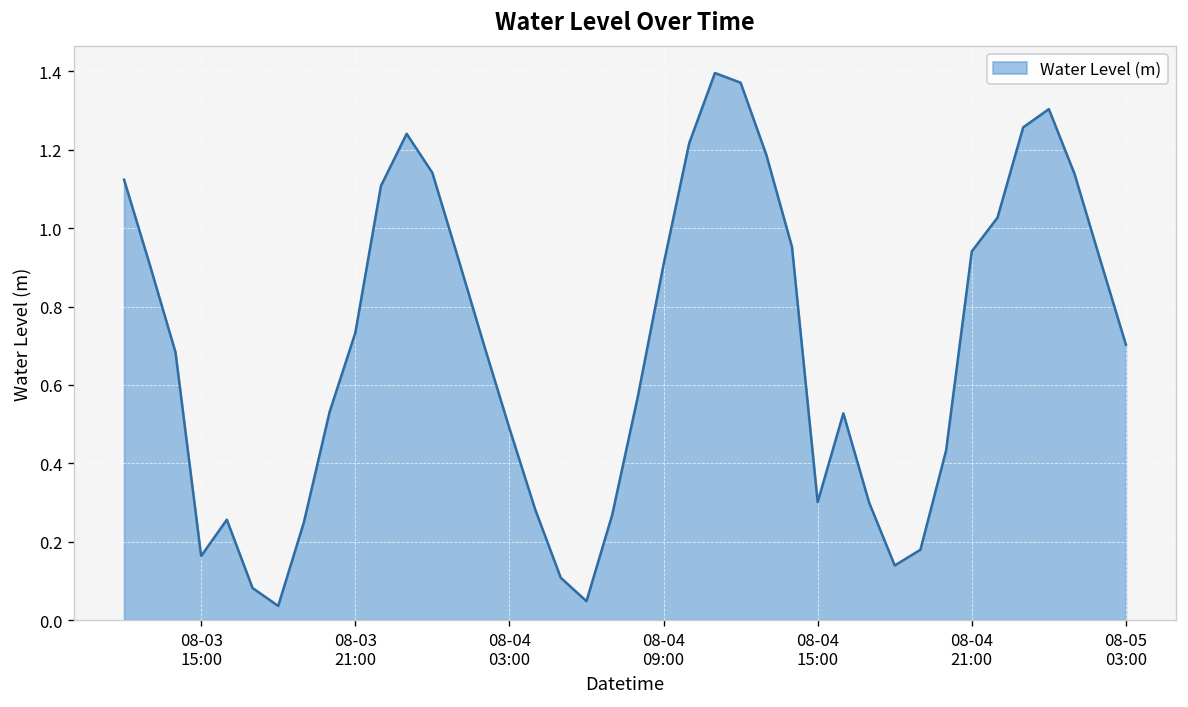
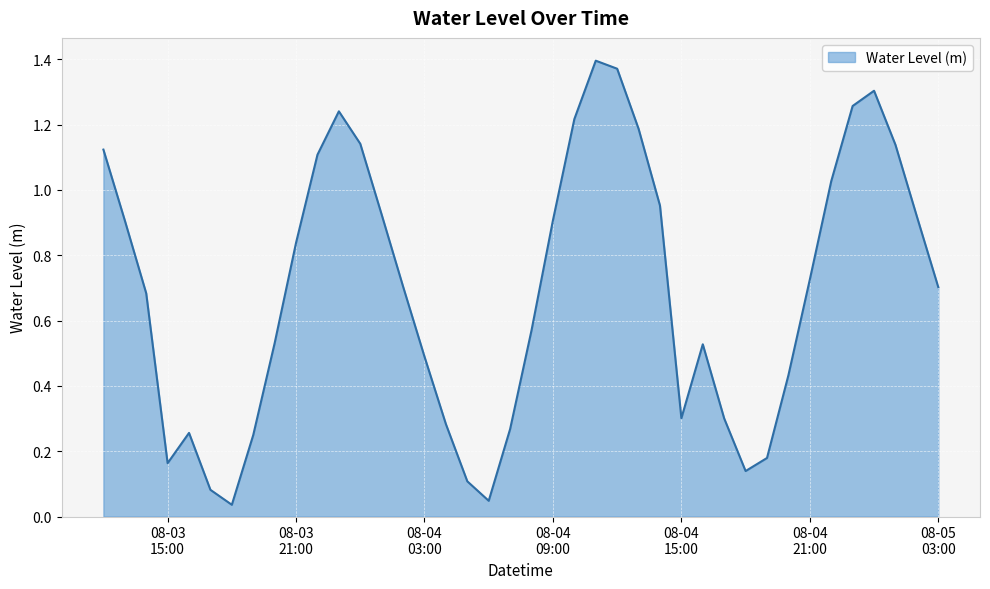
  {
    "08-03 15:00": 0.16,
-   "08-03 21:00": 0.73,
+   "08-03 21:00": 0.84,
    "08-04 03:00": 0.49,
    "08-04 09:00": 0.91,
    "08-04 15:00": 0.30,
-   "08-04 21:00": 0.94,
+   "08-04 21:00": 0.73,
    "08-05 03:00": 0.70
  }
